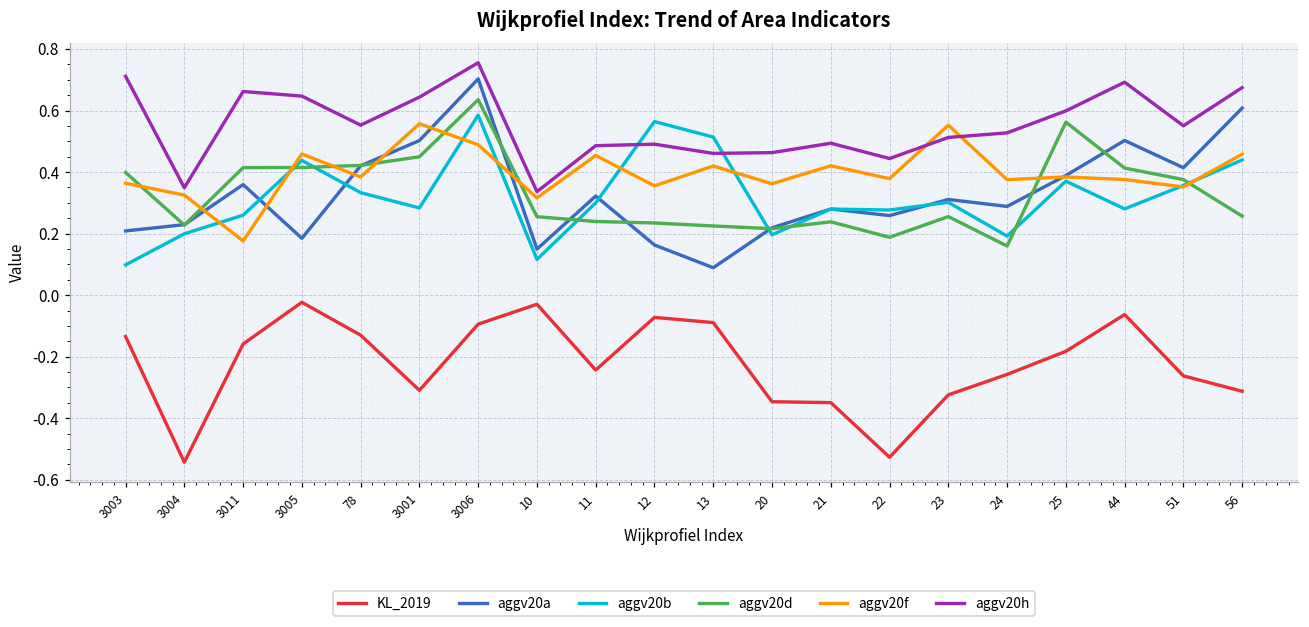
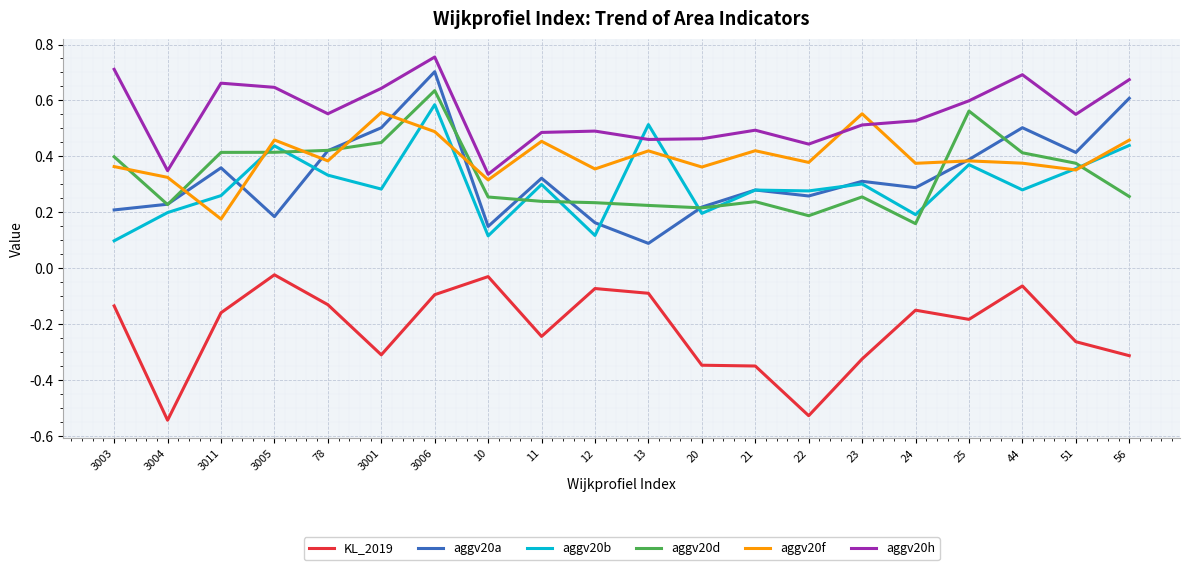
  {
    "KL_2019": {
      "3003": -0.13,
      "3004": -0.54,
      "3011": -0.16,
      "3005": -0.02,
      "78": -0.13,
      "3001": -0.31,
      "3006": -0.09,
      "10": -0.03,
      "11": -0.24,
      "12": -0.07,
      "13": -0.09,
      "20": -0.35,
      "21": -0.35,
      "22": -0.53,
      "23": -0.32,
-     "24": -0.26,
+     "24": -0.15,
      "25": -0.18,
      "44": -0.06,
      "51": -0.26,
      "56": -0.31
    },
    "aggv20a": {
      "3003": 0.21,
      "3011": 0.36,
      "3005": 0.18,
      "3001": 0.50,
      "3006": 0.70,
      "10": 0.15,
      "11": 0.32,
      "12": 0.16,
      "13": 0.09,
      "22": 0.26,
      "23": 0.31,
      "24": 0.29,
      "44": 0.50,
      "51": 0.41,
      "56": 0.61
    },
    "aggv20b": {
      "3003": 0.10,
      "3004": 0.20,
      "3011": 0.26,
      "3005": 0.44,
      "78": 0.33,
      "3001": 0.28,
      "3006": 0.58,
      "10": 0.12,
      "11": 0.30,
-     "12": 0.56,
+     "12": 0.12,
      "13": 0.51,
      "20": 0.20,
      "22": 0.28,
      "23": 0.30,
      "24": 0.19,
      "25": 0.37,
      "44": 0.28,
      "56": 0.44
    },
    "aggv20d": {
      "3003": 0.40,
      "3011": 0.41,
      "3005": 0.41,
      "3001": 0.45,
      "3006": 0.64,
      "10": 0.25,
      "11": 0.24,
      "12": 0.23,
      "13": 0.22,
      "21": 0.24,
      "22": 0.19,
      "23": 0.26,
      "24": 0.16,
      "25": 0.56,
      "44": 0.41,
      "51": 0.38,
      "56": 0.26
    },
    "aggv20f": {
      "3003": 0.36,
      "3004": 0.33,
      "3011": 0.18,
      "3005": 0.46,
      "78": 0.38,
      "3001": 0.56,
      "3006": 0.49,
      "10": 0.32,
      "11": 0.45,
      "12": 0.36,
      "13": 0.42,
      "20": 0.36,
      "21": 0.42,
      "22": 0.38,
      "23": 0.55,
      "24": 0.38,
      "44": 0.38,
      "56": 0.46
    },
    "aggv20h": {
      "3003": 0.71,
      "3004": 0.35,
      "3011": 0.66,
      "3005": 0.65,
      "78": 0.55,
      "3001": 0.64,
      "3006": 0.76,
      "10": 0.34,
      "11": 0.49,
      "12": 0.49,
      "13": 0.46,
      "20": 0.46,
      "21": 0.49,
      "22": 0.44,
      "23": 0.51,
      "24": 0.53,
      "25": 0.60,
      "44": 0.69,
      "51": 0.55,
      "56": 0.67
    }
  }
